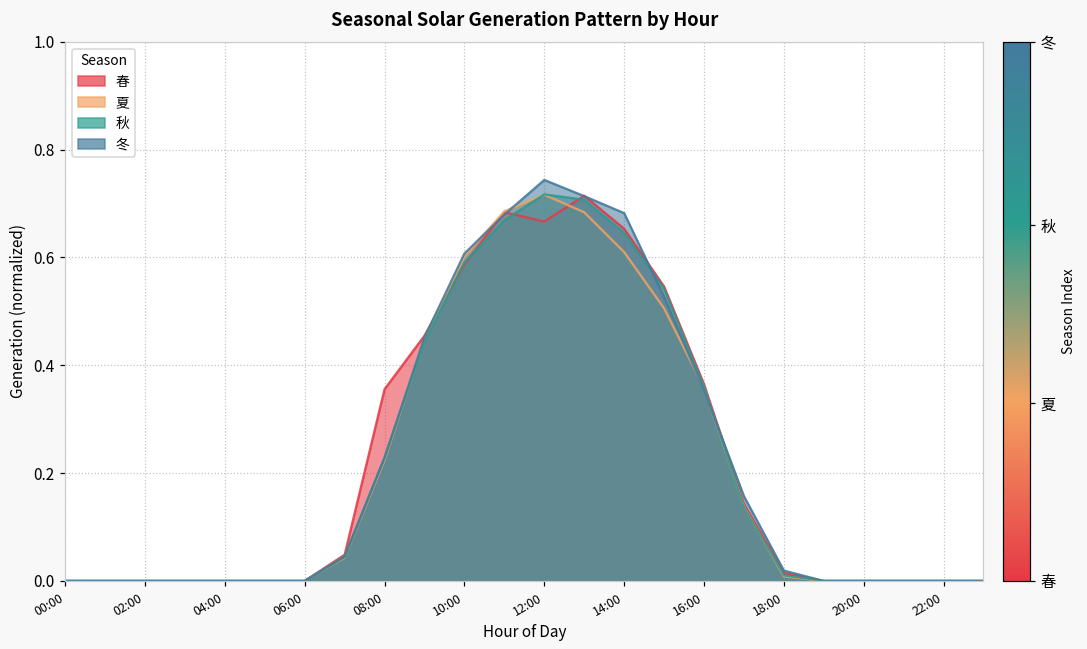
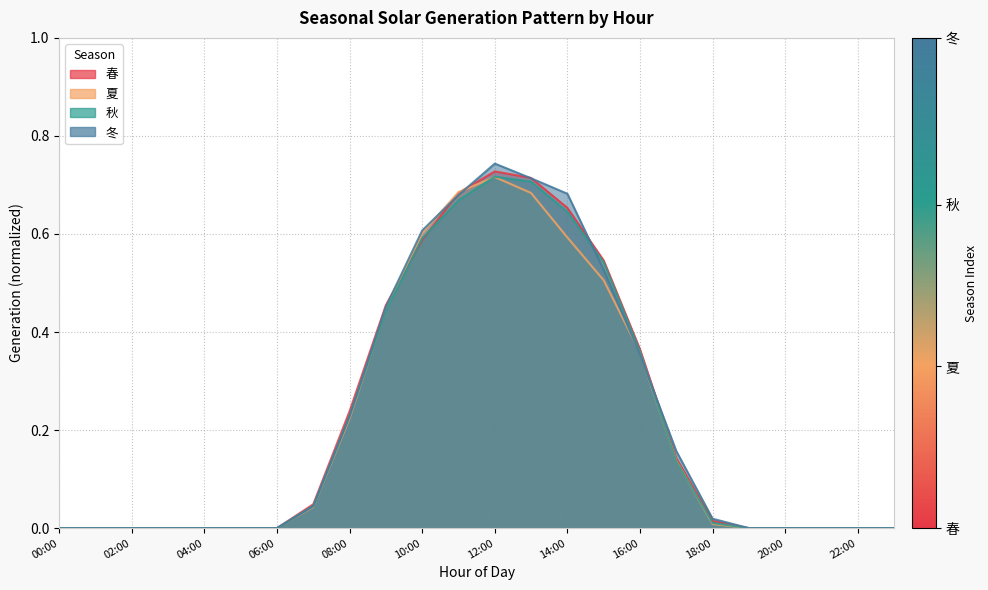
  {
    "春": {
-     "08:00": 0.36,
-     "12:00": 0.67,
+     "08:00": 0.24,
+     "12:00": 0.73,
      "14:00": 0.65
    },
    "夏": {
      "10:00": 0.60,
-     "14:00": 0.61
+     "14:00": 0.59
    }
  }
